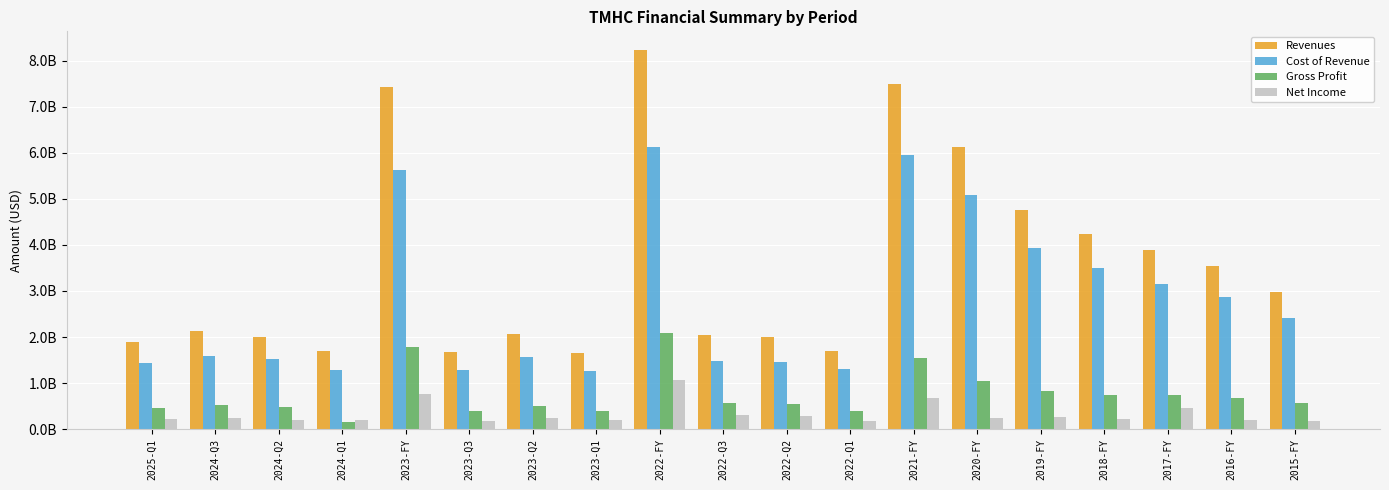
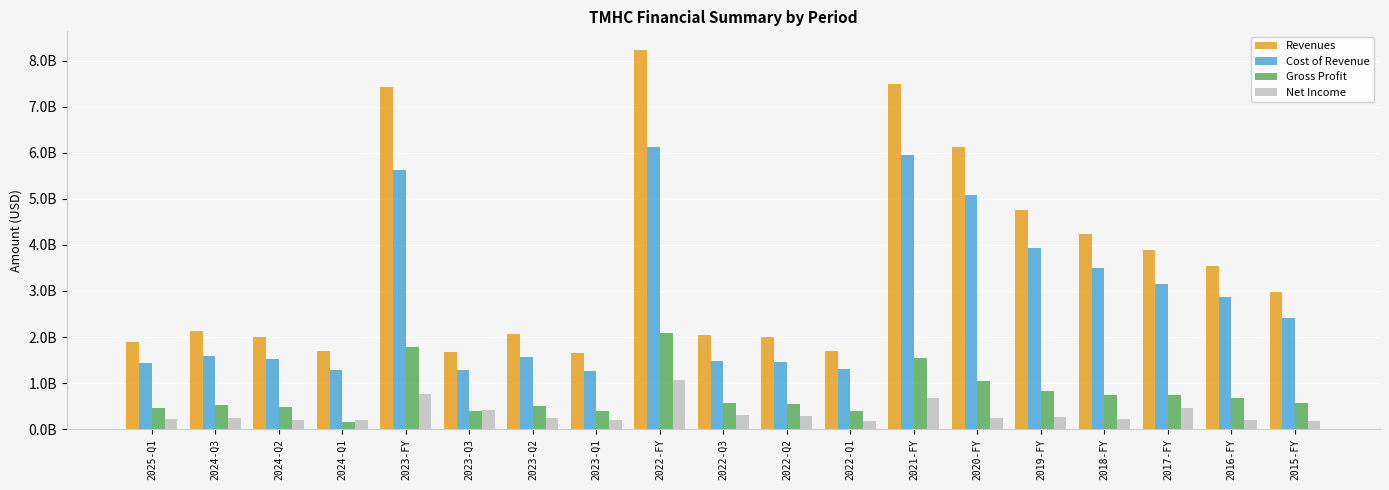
  {
    "Revenues": {
      "2025-Q1": 1900000000,
      "2024-Q3": 2100000000,
      "2024-Q2": 2000000000,
      "2024-Q1": 1700000000,
      "2023-FY": 7400000000,
      "2023-Q3": 1700000000,
      "2023-Q2": 2100000000,
      "2023-Q1": 1700000000,
      "2022-FY": 8200000000,
      "2022-Q3": 2000000000,
      "2022-Q2": 2000000000,
      "2022-Q1": 1700000000,
      "2021-FY": 7500000000,
      "2020-FY": 6100000000,
      "2019-FY": 4800000000,
      "2018-FY": 4200000000,
      "2017-FY": 3900000000,
      "2016-FY": 3600000000,
      "2015-FY": 3000000000
    },
    "Cost of Revenue": {
      "2025-Q1": 1400000000,
      "2024-Q3": 1600000000,
      "2024-Q2": 1500000000,
      "2024-Q1": 1300000000,
      "2023-FY": 5600000000,
      "2023-Q3": 1300000000,
      "2023-Q2": 1600000000,
      "2023-Q1": 1300000000,
      "2022-FY": 6100000000,
      "2022-Q3": 1500000000,
      "2022-Q2": 1500000000,
      "2022-Q1": 1300000000,
      "2021-FY": 6000000000,
      "2020-FY": 5100000000,
      "2019-FY": 3900000000,
      "2018-FY": 3500000000,
      "2017-FY": 3100000000,
      "2016-FY": 2900000000,
      "2015-FY": 2400000000
    },
    "Gross Profit": {
      "2025-Q1": 500000000,
      "2024-Q3": 500000000,
      "2024-Q2": 500000000,
      "2024-Q1": 200000000,
      "2023-FY": 1800000000,
      "2023-Q3": 400000000,
      "2023-Q2": 500000000,
      "2023-Q1": 400000000,
      "2022-FY": 2100000000,
      "2022-Q3": 600000000,
      "2022-Q2": 500000000,
      "2022-Q1": 400000000,
      "2021-FY": 1500000000,
      "2020-FY": 1000000000,
      "2019-FY": 800000000,
      "2018-FY": 700000000,
      "2017-FY": 700000000,
      "2016-FY": 700000000,
      "2015-FY": 600000000
    },
    "Net Income": {
      "2025-Q1": 200000000,
      "2024-Q3": 300000000,
      "2024-Q2": 200000000,
      "2024-Q1": 200000000,
      "2023-FY": 800000000,
-     "2023-Q3": 200000000,
+     "2023-Q3": 400000000,
      "2023-Q2": 200000000,
      "2023-Q1": 200000000,
      "2022-FY": 1100000000,
      "2022-Q3": 300000000,
      "2022-Q2": 300000000,
      "2022-Q1": 200000000,
      "2021-FY": 700000000,
      "2020-FY": 200000000,
      "2019-FY": 300000000,
      "2018-FY": 200000000,
      "2017-FY": 500000000,
      "2016-FY": 200000000,
      "2015-FY": 200000000
    }
  }
